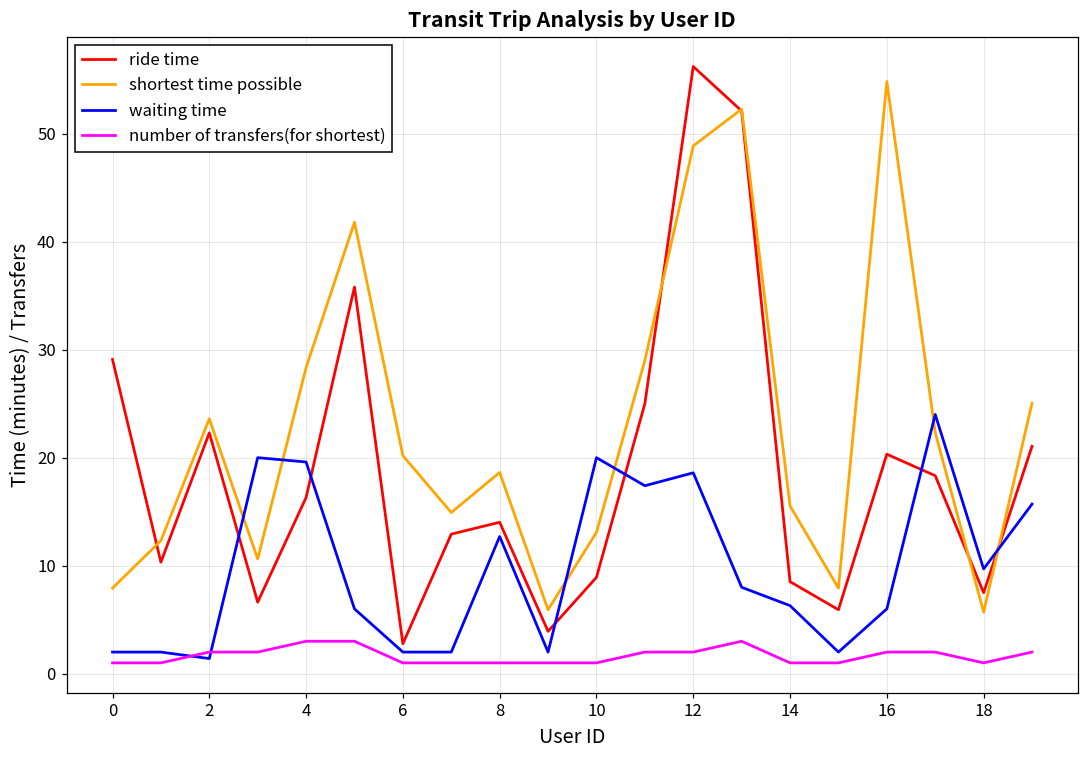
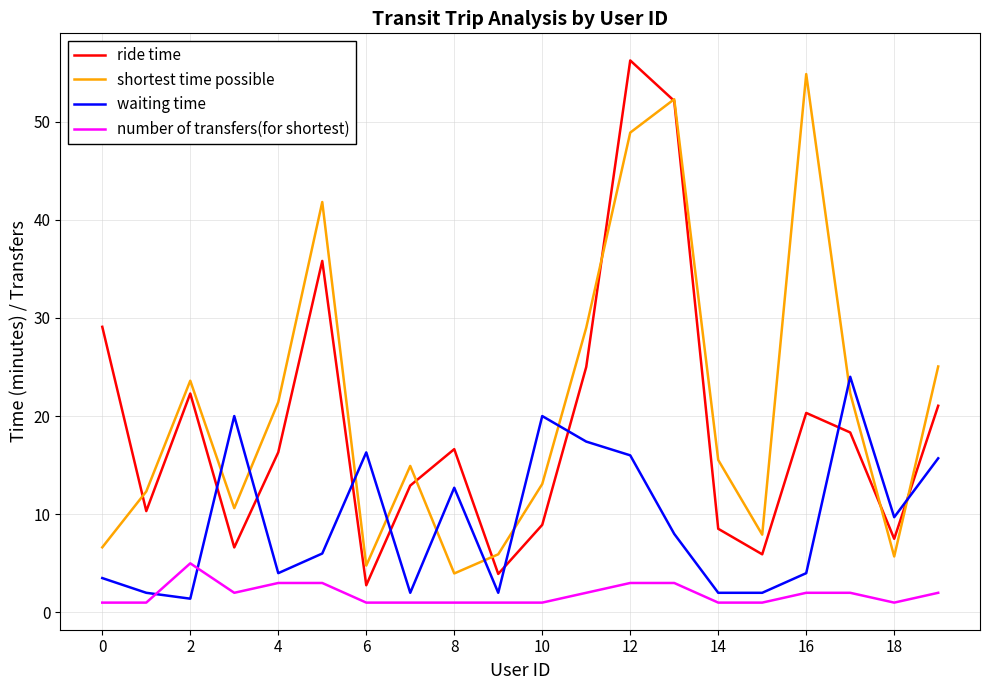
  {
    "ride time": {
      "0": 29,
      "2": 22,
      "4": 16,
      "6": 3,
-     "8": 14,
+     "8": 17,
      "10": 9,
      "12": 56,
      "14": 9,
      "16": 20,
      "18": 8
    },
    "shortest time possible": {
-     "0": 8,
+     "0": 7,
      "2": 24,
-     "4": 28,
-     "6": 20,
-     "8": 19,
+     "4": 21,
+     "6": 5,
+     "8": 4,
      "10": 13,
      "12": 49,
      "14": 16,
      "16": 55,
      "18": 6
    },
    "waiting time": {
-     "0": 2,
+     "0": 4,
      "2": 1,
-     "4": 20,
-     "6": 2,
+     "4": 4,
+     "6": 16,
      "8": 13,
      "10": 20,
-     "12": 19,
-     "14": 6,
-     "16": 6,
+     "12": 16,
+     "14": 2,
+     "16": 4,
      "18": 10
    },
    "number of transfers(for shortest)": {
      "0": 1,
-     "2": 2,
+     "2": 5,
      "4": 3,
      "6": 1,
      "8": 1,
      "10": 1,
-     "12": 2,
+     "12": 3,
      "14": 1,
      "16": 2,
      "18": 1
    }
  }
